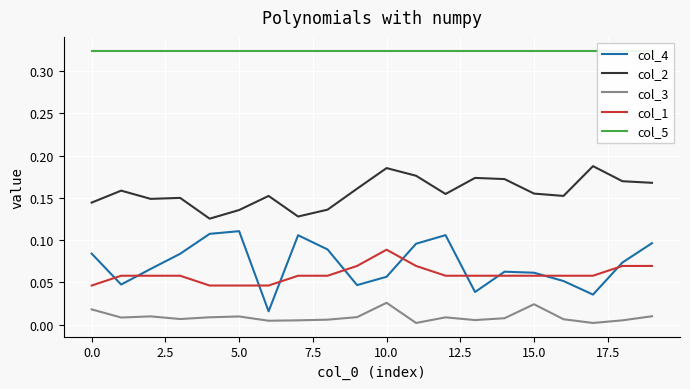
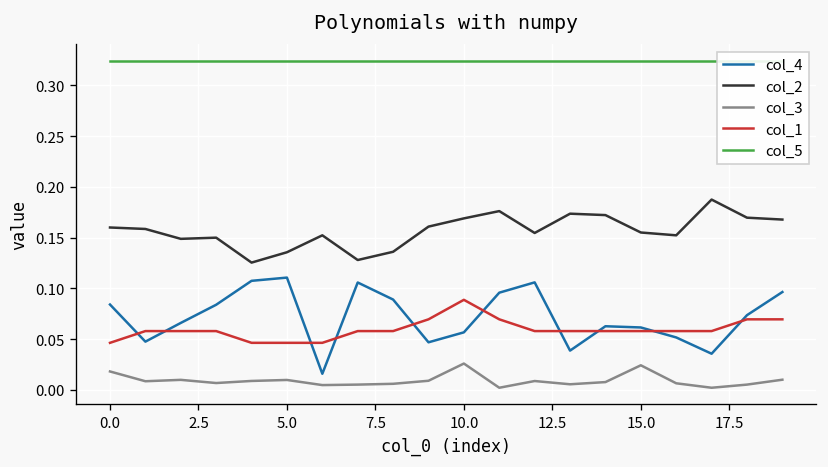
  {
    "col_4": {
      "0.0": 0.08,
      "5.0": 0.11,
      "10.0": 0.06,
      "15.0": 0.06
    },
    "col_2": {
-     "0.0": 0.14,
+     "0.0": 0.16,
      "5.0": 0.14,
-     "10.0": 0.19,
+     "10.0": 0.17,
      "15.0": 0.16
    },
    "col_3": {
      "0.0": 0.02,
      "5.0": 0.01,
      "10.0": 0.03,
      "15.0": 0.02
    },
    "col_1": {
      "0.0": 0.05,
      "5.0": 0.05,
      "10.0": 0.09,
      "15.0": 0.06
    },
    "col_5": {
      "0.0": 0.32,
      "5.0": 0.32,
      "10.0": 0.32,
      "15.0": 0.32
    }
  }
